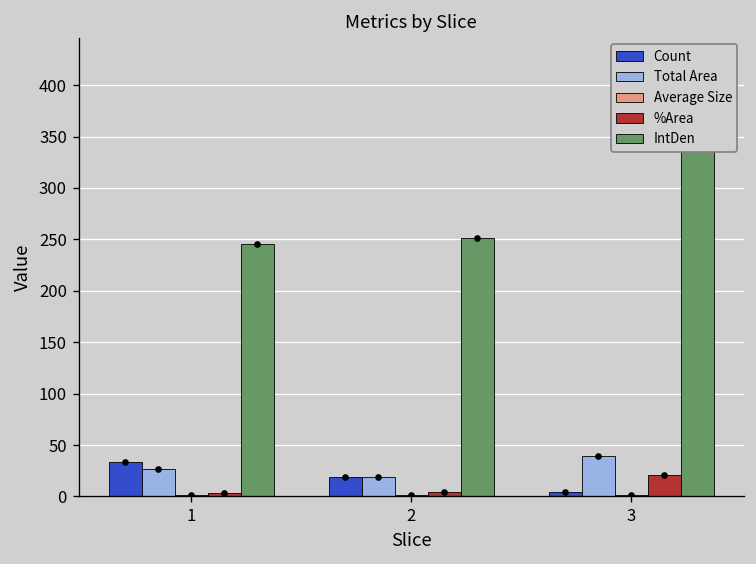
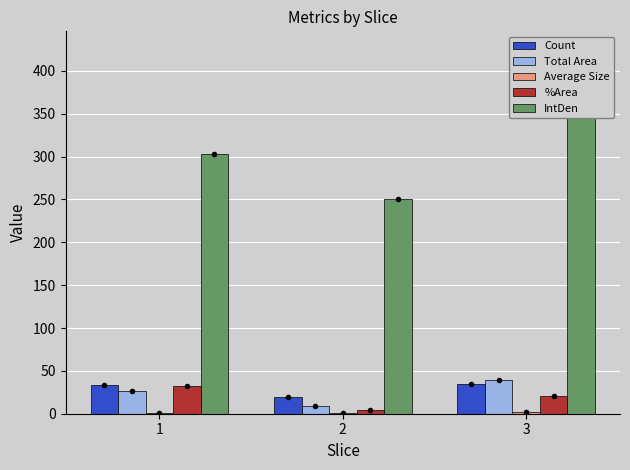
  {
    "Count": {
      "1": 30,
      "2": 20,
-     "3": 0
+     "3": 40
    },
    "Total Area": {
      "1": 30,
-     "2": 20,
+     "2": 10,
      "3": 40
    },
    "%Area": {
-     "1": 0,
+     "1": 30,
      "2": 0,
      "3": 20
    },
    "IntDen": {
-     "1": 250,
+     "1": 300,
      "2": 250
    }
  }
